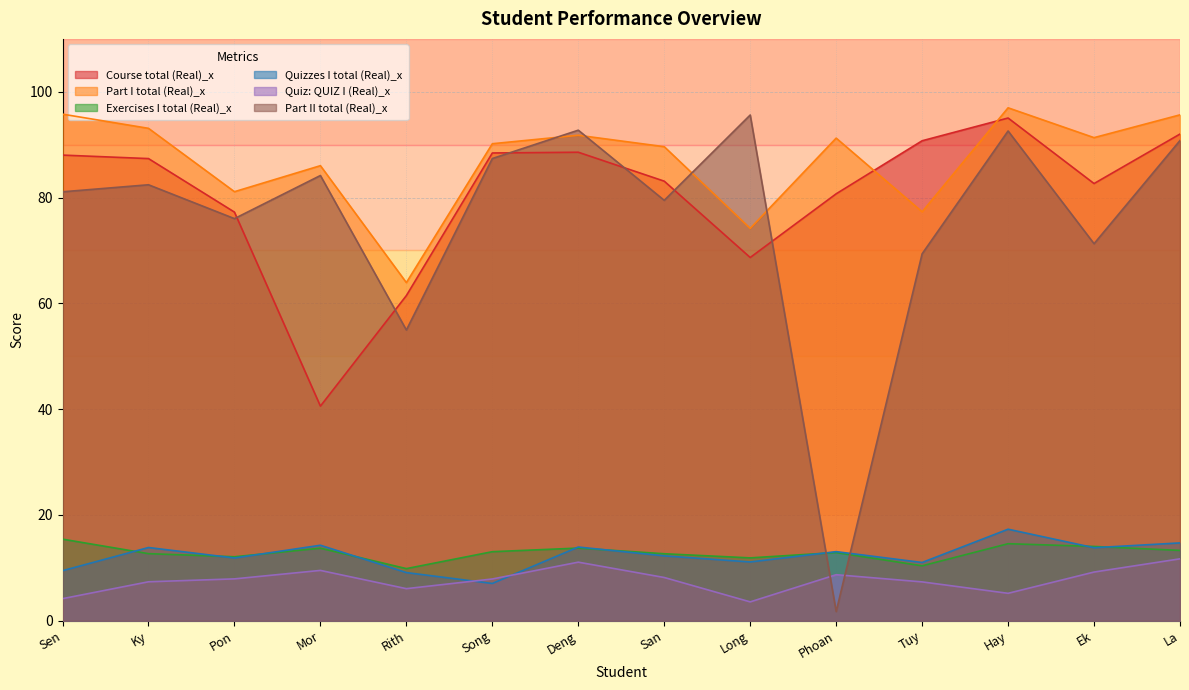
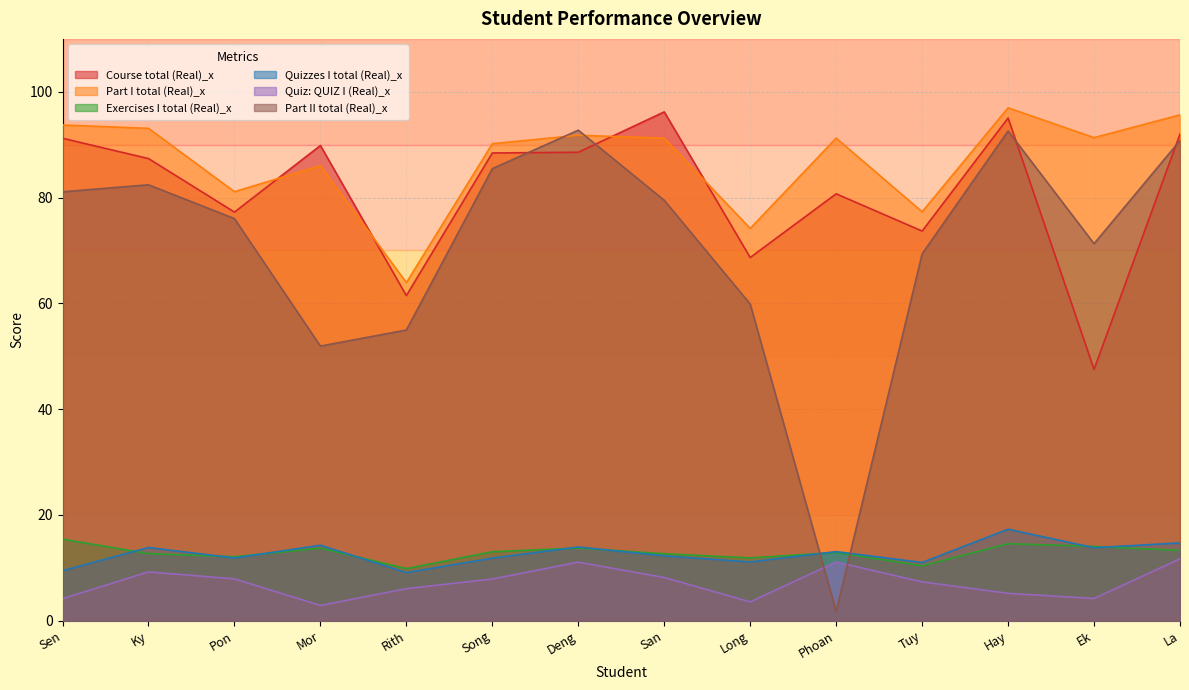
  {
    "Course total (Real)_x": {
-     "Sen": 88,
+     "Sen": 91,
      "Ky": 87,
      "Pon": 77,
-     "Mor": 41,
+     "Mor": 90,
      "Rith": 61,
      "Song": 88,
      "Deng": 89,
-     "San": 83,
+     "San": 96,
      "Long": 69,
      "Phoan": 81,
-     "Tuy": 91,
+     "Tuy": 74,
      "Hay": 95,
-     "Ek": 83,
+     "Ek": 48,
      "La": 92
    },
    "Part I total (Real)_x": {
-     "Sen": 96,
+     "Sen": 94,
      "Ky": 93,
      "Pon": 81,
      "Mor": 86,
      "Rith": 64,
      "Song": 90,
      "Deng": 92,
-     "San": 90,
+     "San": 91,
      "Long": 74,
      "Phoan": 91,
      "Tuy": 77,
      "Hay": 97,
      "Ek": 91,
      "La": 96
    },
    "Exercises I total (Real)_x": {
      "Sen": 15,
      "Ky": 13,
      "Mor": 14,
      "Rith": 10,
      "Song": 13,
      "Long": 12,
      "Tuy": 10,
      "Hay": 15,
      "La": 13
    },
    "Quizzes I total (Real)_x": {
      "Sen": 9,
      "Ky": 14,
      "Mor": 14,
      "Rith": 9,
-     "Song": 7,
+     "Song": 12,
      "Long": 11,
      "Tuy": 11,
      "Hay": 17,
      "La": 15
    },
    "Quiz: QUIZ I (Real)_x": {
      "Sen": 4,
-     "Ky": 7,
+     "Ky": 9,
      "Pon": 8,
-     "Mor": 10,
+     "Mor": 3,
      "Rith": 6,
      "Song": 8,
      "Deng": 11,
      "San": 8,
      "Long": 4,
-     "Phoan": 9,
+     "Phoan": 11,
      "Tuy": 7,
      "Hay": 5,
-     "Ek": 9,
+     "Ek": 4,
      "La": 12
    },
    "Part II total (Real)_x": {
      "Sen": 81,
      "Ky": 82,
      "Pon": 76,
-     "Mor": 84,
+     "Mor": 52,
      "Rith": 55,
-     "Song": 87,
+     "Song": 85,
      "Deng": 93,
      "San": 79,
-     "Long": 96,
+     "Long": 60,
      "Phoan": 2,
      "Tuy": 69,
      "Hay": 93,
      "Ek": 71,
      "La": 91
    }
  }
